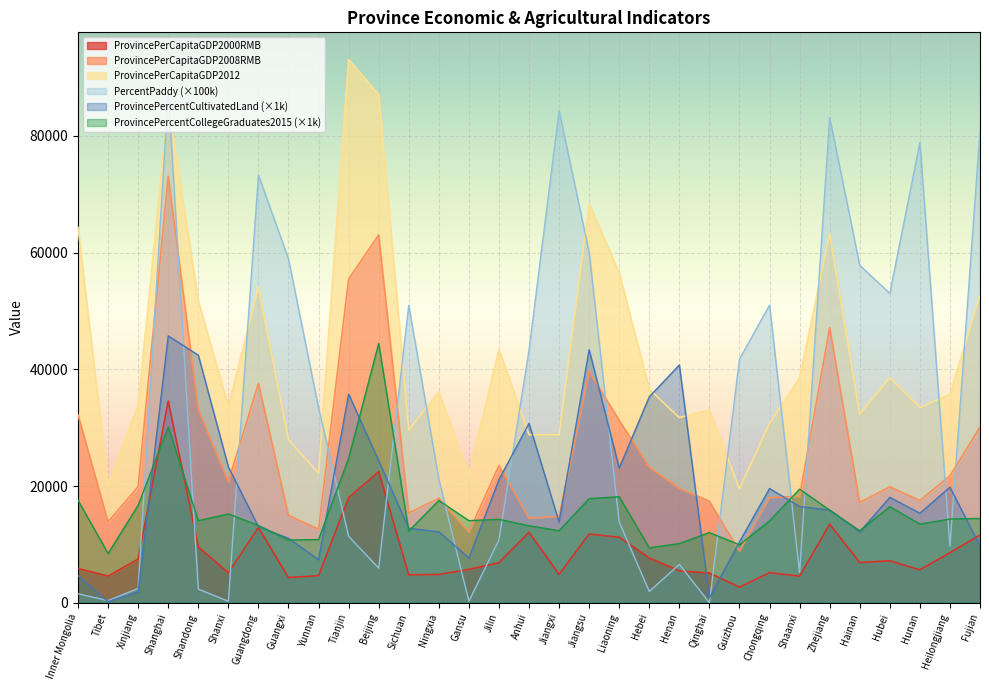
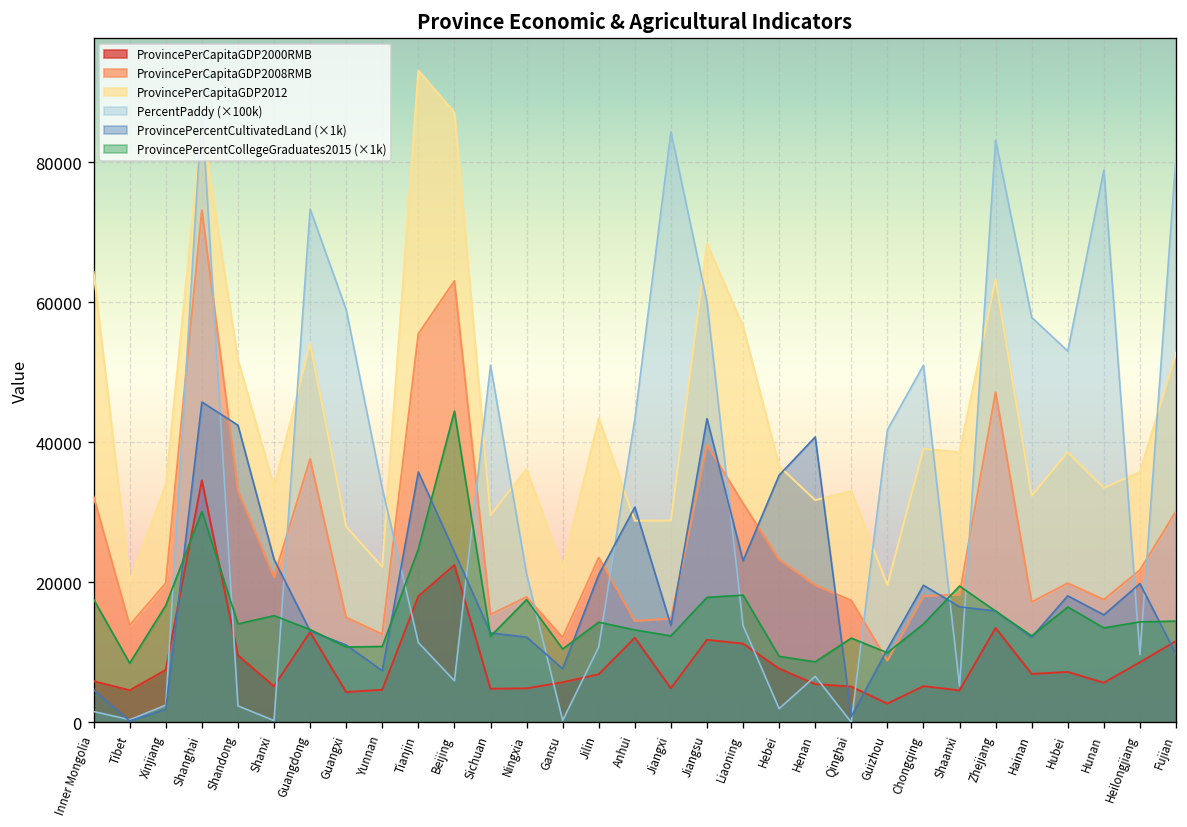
  {
    "ProvincePerCapitaGDP2000RMB": {
      "Inner Mongolia": 6000,
      "Tibet": 5000,
      "Xinjiang": 7000,
      "Shanghai": 35000,
      "Shandong": 10000,
      "Shanxi": 5000,
      "Guangxi": 4000,
      "Yunnan": 5000,
      "Tianjin": 18000,
      "Beijing": 22000,
      "Sichuan": 5000,
      "Ningxia": 5000,
      "Gansu": 6000,
      "Jilin": 7000,
      "Anhui": 12000,
      "Jiangxi": 5000,
      "Jiangsu": 12000,
      "Liaoning": 11000,
      "Hebei": 8000,
      "Henan": 5000,
      "Qinghai": 5000,
      "Guizhou": 3000,
      "Chongqing": 5000,
      "Shaanxi": 5000,
      "Zhejiang": 13000,
      "Hainan": 7000,
      "Hubei": 7000,
      "Hunan": 6000,
      "Heilongjiang": 9000,
      "Fujian": 12000
    },
    "ProvincePerCapitaGDP2008RMB": {
      "Inner Mongolia": 32000,
      "Tibet": 14000,
      "Xinjiang": 20000,
      "Shanghai": 73000,
      "Shandong": 33000,
      "Shanxi": 21000,
      "Guangdong": 38000,
      "Guangxi": 15000,
      "Yunnan": 13000,
      "Tianjin": 55000,
      "Beijing": 63000,
      "Sichuan": 15000,
      "Gansu": 12000,
      "Jilin": 24000,
      "Anhui": 14000,
      "Jiangxi": 15000,
      "Jiangsu": 40000,
      "Liaoning": 31000,
      "Hebei": 23000,
      "Henan": 20000,
      "Qinghai": 17000,
      "Guizhou": 9000,
      "Chongqing": 18000,
      "Shaanxi": 18000,
      "Zhejiang": 47000,
      "Hainan": 17000,
      "Hubei": 20000,
      "Hunan": 18000,
      "Heilongjiang": 22000,
      "Fujian": 30000
    },
    "ProvincePerCapitaGDP2012": {
      "Inner Mongolia": 64000,
      "Tibet": 20000,
      "Xinjiang": 34000,
      "Shandong": 52000,
      "Shanxi": 34000,
      "Guangdong": 54000,
      "Guangxi": 28000,
      "Yunnan": 22000,
      "Tianjin": 93000,
      "Beijing": 87000,
      "Sichuan": 30000,
      "Ningxia": 36000,
      "Gansu": 22000,
      "Jilin": 43000,
      "Anhui": 29000,
      "Jiangxi": 29000,
      "Jiangsu": 68000,
      "Liaoning": 57000,
      "Hebei": 37000,
      "Henan": 32000,
      "Qinghai": 33000,
      "Guizhou": 20000,
-     "Chongqing": 31000,
+     "Chongqing": 39000,
      "Shaanxi": 39000,
      "Zhejiang": 63000,
      "Hainan": 32000,
      "Hubei": 39000,
      "Hunan": 33000,
      "Heilongjiang": 36000,
      "Fujian": 53000
    },
    "PercentPaddy (×100k)": {
      "Inner Mongolia": 2000,
      "Xinjiang": 2000,
      "Shandong": 2000,
      "Shanxi": 0,
      "Guangdong": 73000,
      "Guangxi": 59000,
      "Yunnan": 33000,
      "Tianjin": 11000,
      "Beijing": 6000,
      "Sichuan": 51000,
      "Ningxia": 21000,
      "Gansu": 0,
      "Jilin": 11000,
      "Anhui": 43000,
      "Jiangxi": 84000,
      "Jiangsu": 60000,
      "Liaoning": 14000,
      "Hebei": 2000,
      "Henan": 7000,
      "Qinghai": 0,
      "Guizhou": 42000,
      "Chongqing": 51000,
      "Shaanxi": 5000,
      "Zhejiang": 83000,
      "Hainan": 58000,
      "Hubei": 53000,
      "Hunan": 79000,
      "Heilongjiang": 10000,
      "Fujian": 81000
    },
    "ProvincePercentCultivatedLand (×1k)": {
      "Inner Mongolia": 5000,
      "Xinjiang": 2000,
      "Shanghai": 46000,
      "Shandong": 42000,
      "Shanxi": 23000,
      "Yunnan": 7000,
      "Tianjin": 36000,
      "Beijing": 24000,
      "Sichuan": 13000,
      "Ningxia": 12000,
      "Gansu": 8000,
      "Jilin": 21000,
      "Anhui": 31000,
      "Jiangxi": 14000,
      "Jiangsu": 43000,
      "Liaoning": 23000,
      "Hebei": 35000,
      "Henan": 41000,
      "Qinghai": 1000,
      "Guizhou": 10000,
      "Chongqing": 20000,
      "Shaanxi": 16000,
      "Hubei": 18000,
      "Hunan": 15000,
      "Heilongjiang": 20000,
      "Fujian": 10000
    },
    "ProvincePercentCollegeGraduates2015 (×1k)": {
      "Inner Mongolia": 18000,
      "Tibet": 8000,
      "Xinjiang": 17000,
      "Shanghai": 30000,
      "Shandong": 14000,
      "Shanxi": 15000,
      "Yunnan": 11000,
      "Tianjin": 25000,
      "Beijing": 44000,
      "Sichuan": 12000,
-     "Gansu": 14000,
+     "Gansu": 10000,
      "Jilin": 14000,
      "Anhui": 13000,
      "Jiangxi": 12000,
      "Jiangsu": 18000,
      "Liaoning": 18000,
      "Hebei": 9000,
-     "Henan": 10000,
+     "Henan": 9000,
      "Qinghai": 12000,
      "Guizhou": 10000,
      "Chongqing": 14000,
      "Shaanxi": 19000,
      "Hubei": 16000,
      "Hunan": 13000,
      "Heilongjiang": 14000,
      "Fujian": 14000
    }
  }
